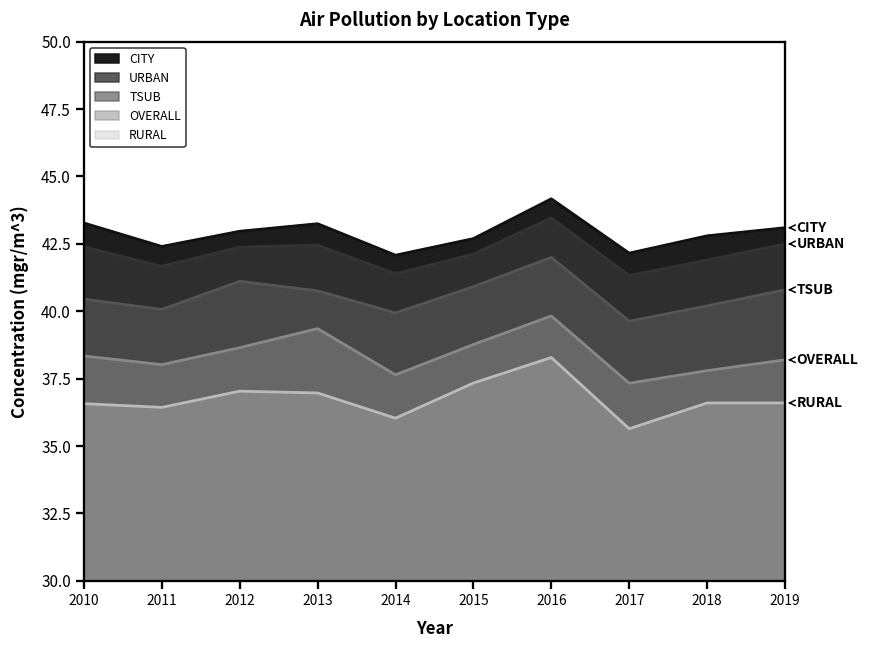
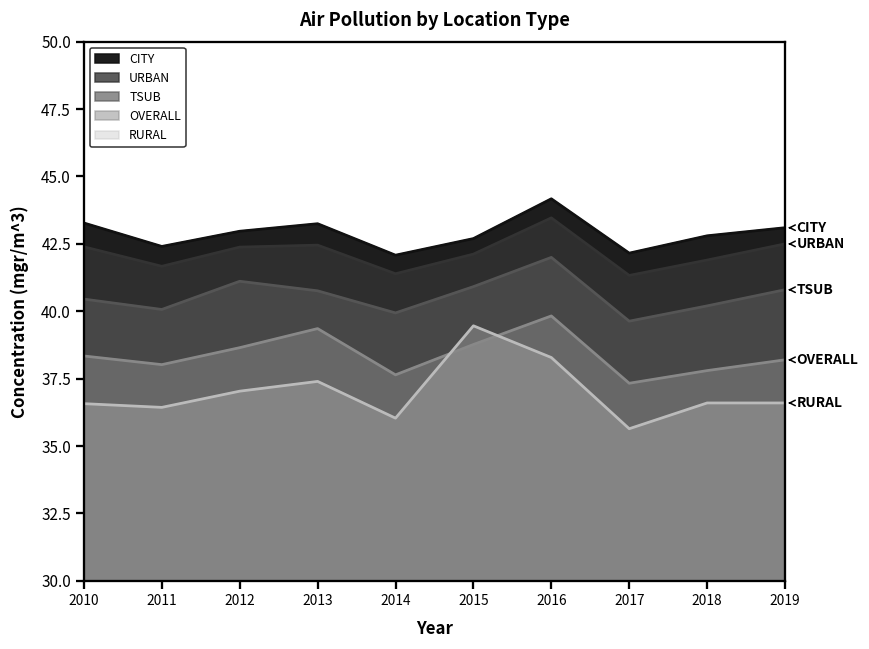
  {
    "OVERALL": {
      "2010": 38.3,
      "2011": 38.0,
      "2012": 38.7,
      "2013": 39.4,
      "2014": 37.6,
      "2015": 38.8,
      "2016": 39.8,
      "2017": 37.3,
      "2018": 37.8,
      "2019": 38.2
    },
    "RURAL": {
      "2010": 36.6,
      "2011": 36.4,
      "2012": 37.0,
-     "2013": 37.0,
+     "2013": 37.4,
      "2014": 36.0,
-     "2015": 37.3,
+     "2015": 39.5,
      "2016": 38.3,
      "2017": 35.6,
      "2018": 36.6,
      "2019": 36.6
    }
  }
